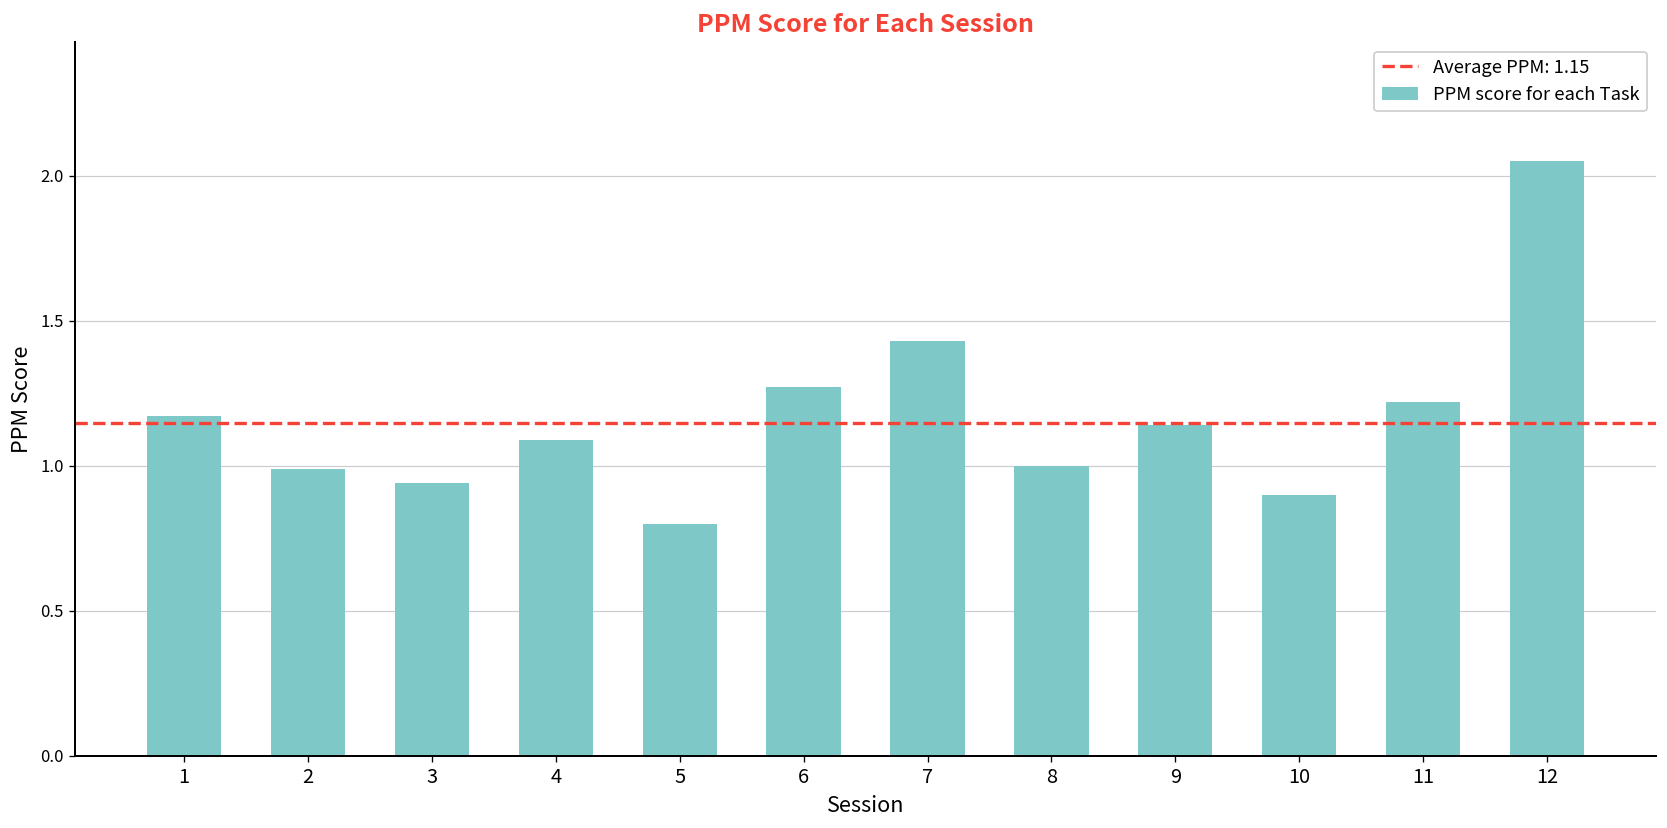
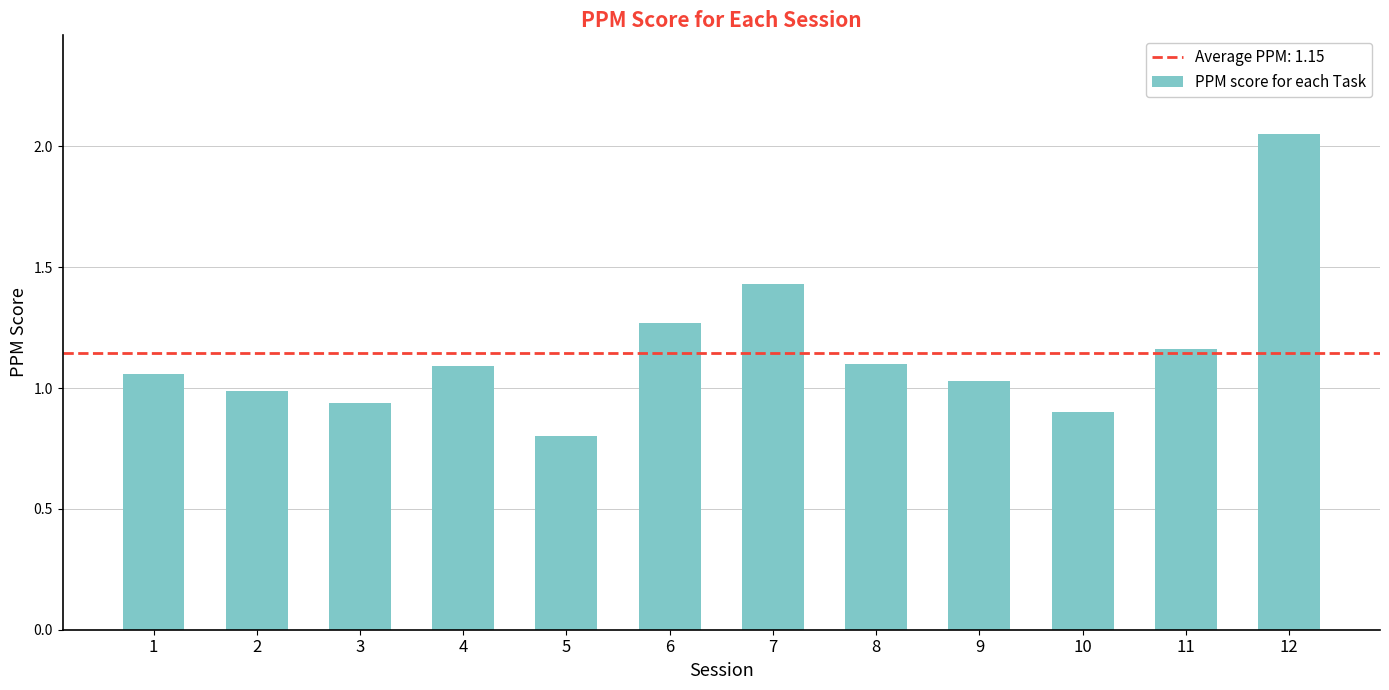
  {
-   "1": 1.17,
+   "1": 1.06,
    "2": 0.99,
    "3": 0.94,
    "4": 1.09,
    "5": 0.80,
    "6": 1.27,
    "7": 1.43,
-   "8": 1.0,
-   "9": 1.14,
+   "8": 1.1,
+   "9": 1.03,
    "10": 0.90,
-   "11": 1.22,
+   "11": 1.16,
    "12": 2.05
  }
